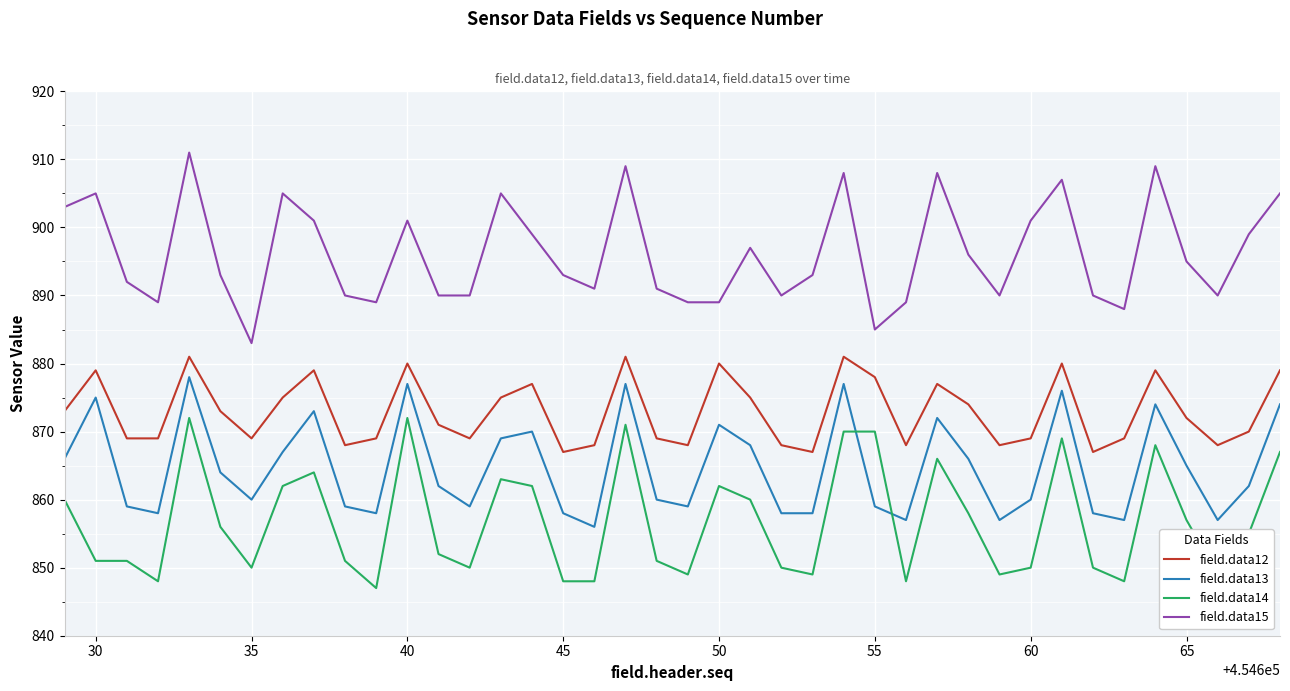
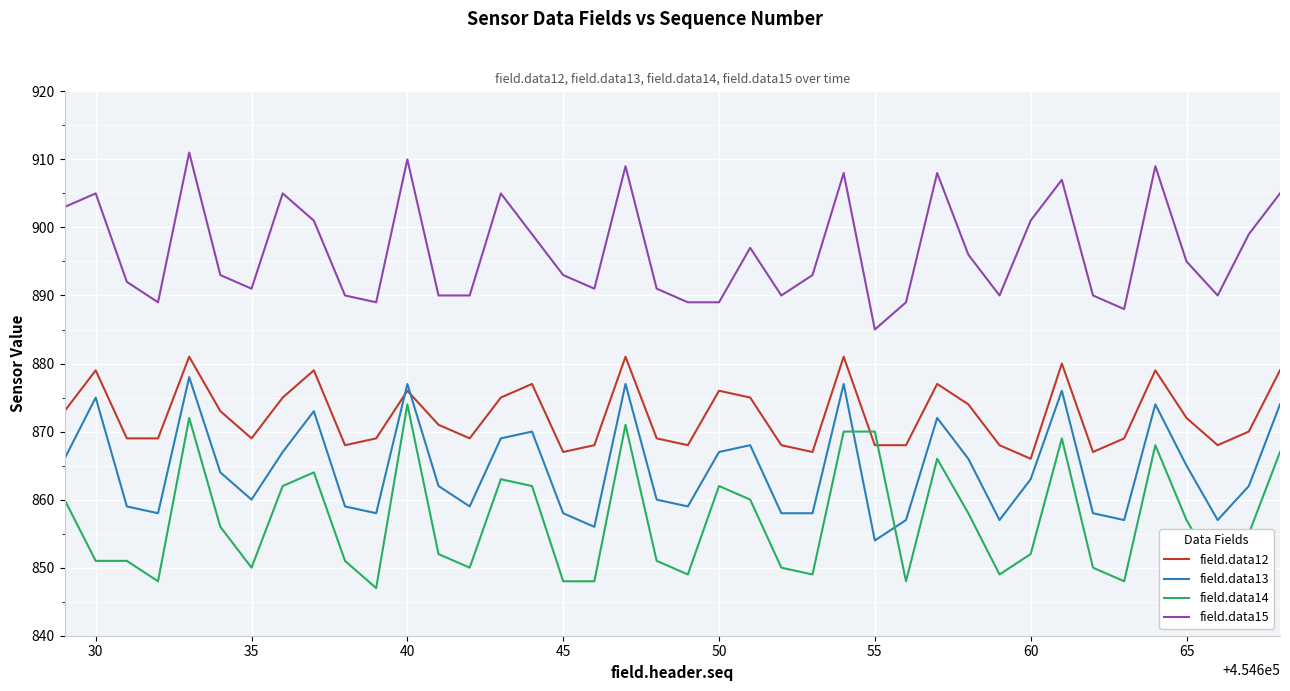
  {
    "field.data12": {
      "30": 879,
      "35": 869,
-     "40": 880,
+     "40": 876,
      "45": 867,
-     "50": 880,
-     "55": 878,
-     "60": 869,
+     "50": 876,
+     "55": 868,
+     "60": 866,
      "65": 872
    },
    "field.data13": {
      "30": 875,
      "35": 860,
      "40": 877,
      "45": 858,
-     "50": 871,
-     "55": 859,
-     "60": 860,
+     "50": 867,
+     "55": 854,
+     "60": 863,
      "65": 865
    },
    "field.data14": {
      "30": 851,
      "35": 850,
-     "40": 872,
+     "40": 874,
      "45": 848,
      "50": 862,
      "55": 870,
-     "60": 850,
+     "60": 852,
      "65": 857
    },
    "field.data15": {
      "30": 905,
-     "35": 883,
-     "40": 901,
+     "35": 891,
+     "40": 910,
      "45": 893,
      "50": 889,
      "55": 885,
      "60": 901,
      "65": 895
    }
  }
